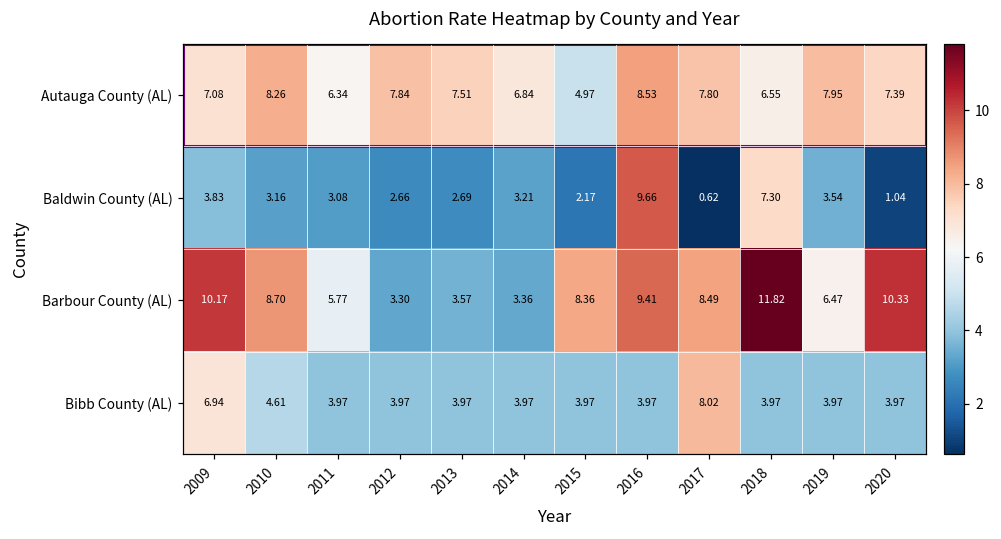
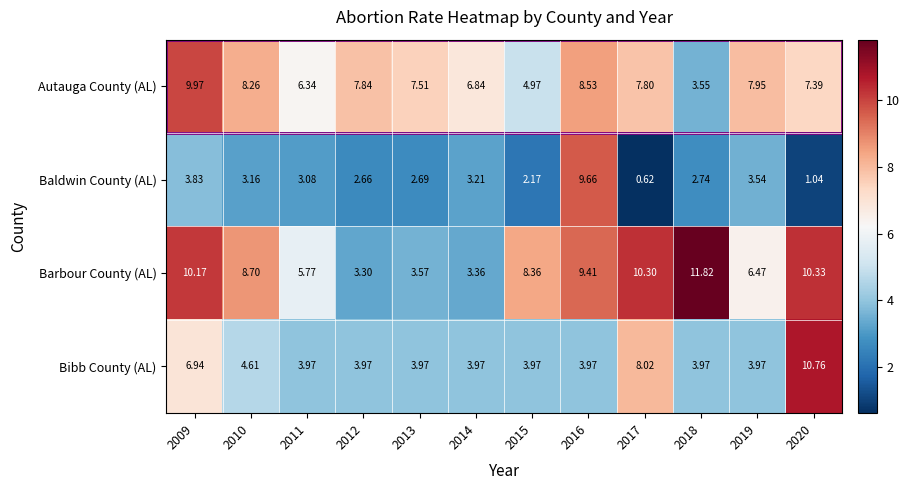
  {
    "Autauga County (AL)": {
-     "2009": 7.08,
+     "2009": 9.97,
      "2010": 8.26,
      "2011": 6.34,
      "2012": 7.84,
      "2013": 7.51,
      "2014": 6.84,
      "2015": 4.97,
      "2016": 8.53,
      "2017": 7.80,
-     "2018": 6.55,
+     "2018": 3.55,
      "2019": 7.95,
      "2020": 7.39
    },
    "Baldwin County (AL)": {
      "2009": 3.83,
      "2010": 3.16,
      "2011": 3.08,
      "2012": 2.66,
      "2013": 2.69,
      "2014": 3.21,
      "2015": 2.17,
      "2016": 9.66,
      "2017": 0.62,
-     "2018": 7.30,
+     "2018": 2.74,
      "2019": 3.54,
      "2020": 1.04
    },
    "Barbour County (AL)": {
      "2009": 10.17,
      "2010": 8.70,
      "2011": 5.77,
      "2012": 3.30,
      "2013": 3.57,
      "2014": 3.36,
      "2015": 8.36,
      "2016": 9.41,
-     "2017": 8.49,
+     "2017": 10.30,
      "2018": 11.82,
      "2019": 6.47,
      "2020": 10.33
    },
    "Bibb County (AL)": {
      "2009": 6.94,
      "2010": 4.61,
      "2011": 3.97,
      "2012": 3.97,
      "2013": 3.97,
      "2014": 3.97,
      "2015": 3.97,
      "2016": 3.97,
      "2017": 8.02,
      "2018": 3.97,
      "2019": 3.97,
-     "2020": 3.97
+     "2020": 10.76
    }
  }
